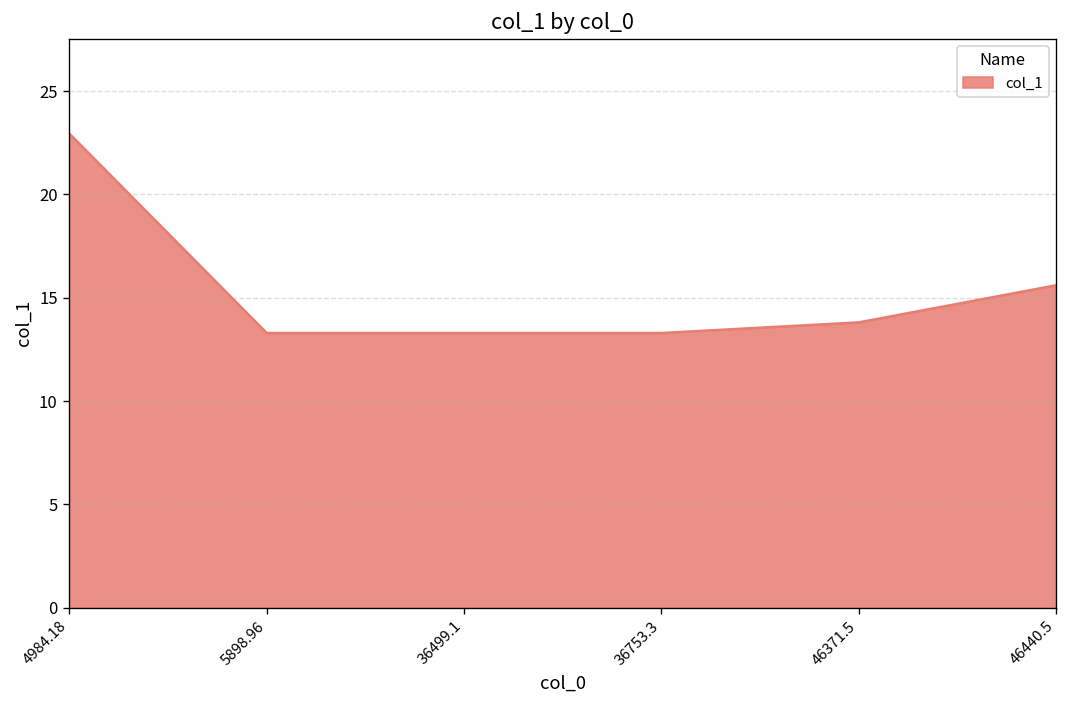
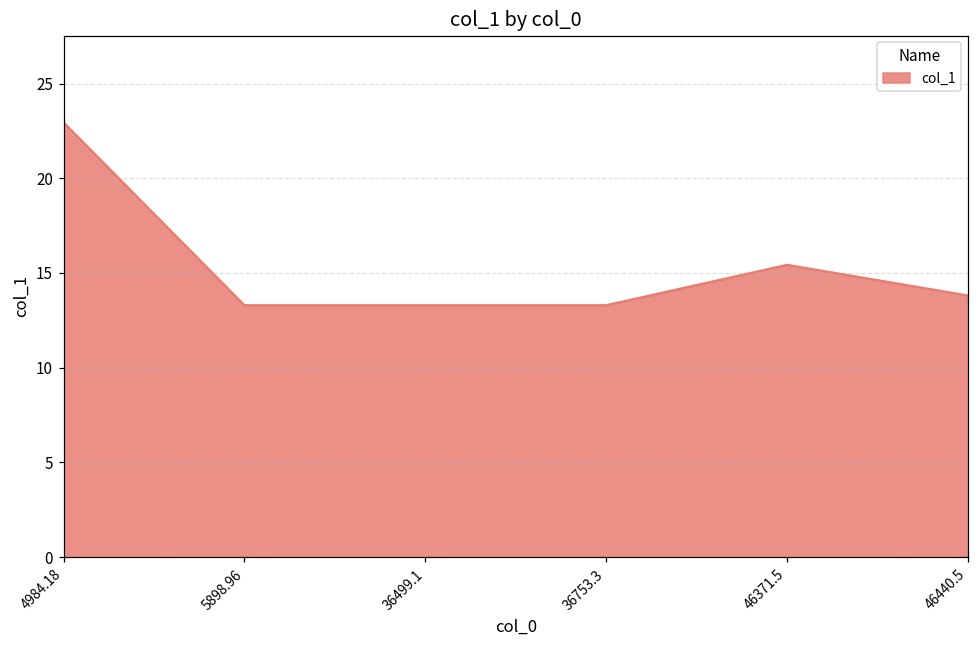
  {
    "4984.18": 22.9,
    "5898.96": 13.3,
    "36499.1": 13.3,
    "36753.3": 13.3,
-   "46371.5": 13.8,
-   "46440.5": 15.6
+   "46371.5": 15.4,
+   "46440.5": 13.8
  }
